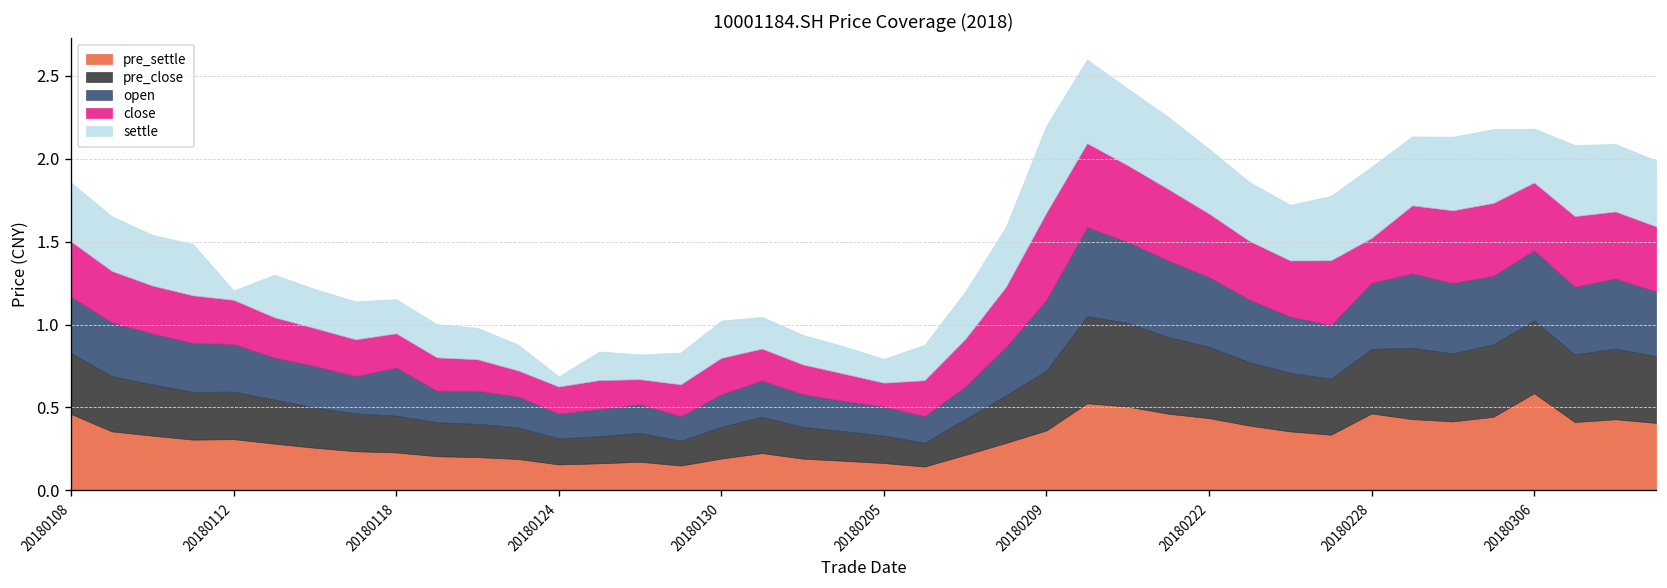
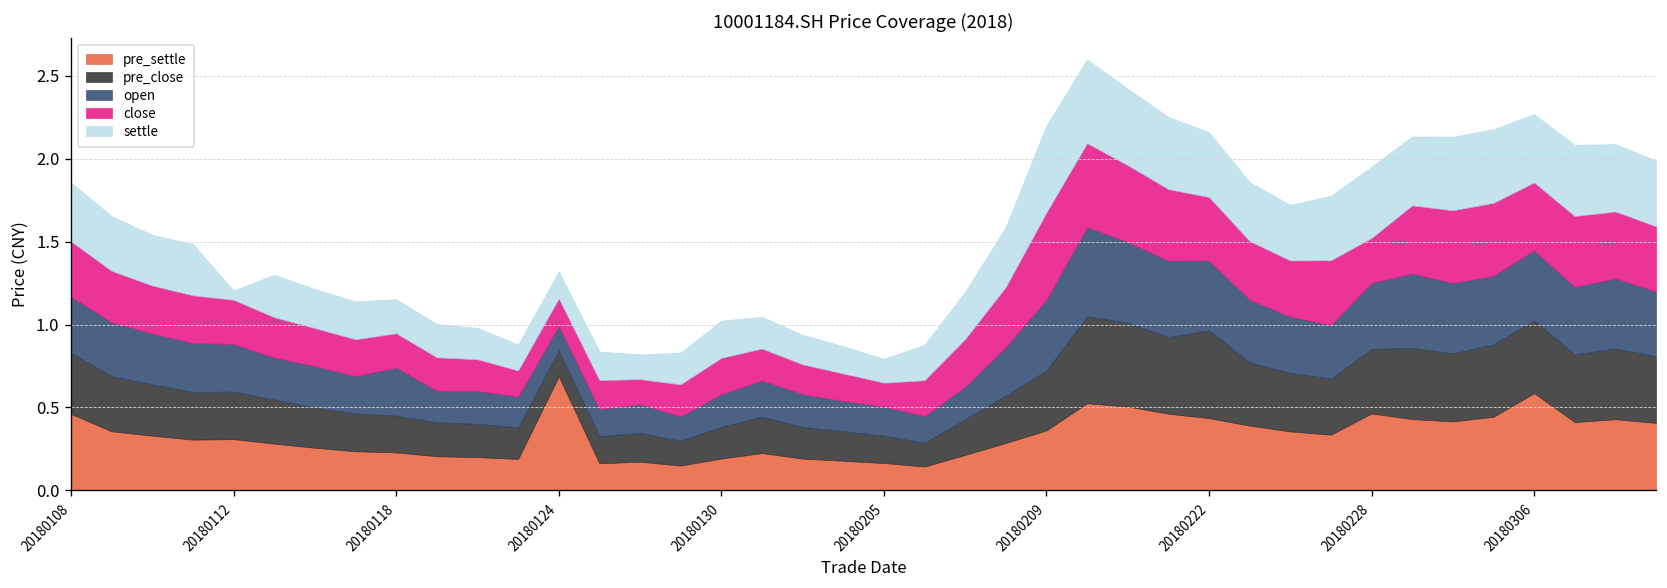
  {
    "pre_settle": {
      "20180108": 0.46,
      "20180112": 0.31,
      "20180118": 0.23,
-     "20180124": 0.16,
+     "20180124": 0.69,
      "20180130": 0.19,
      "20180205": 0.17,
      "20180209": 0.36,
      "20180222": 0.44,
      "20180228": 0.46,
      "20180306": 0.59
    },
    "pre_close": {
      "20180108": 0.37,
      "20180112": 0.29,
      "20180118": 0.22,
      "20180124": 0.16,
      "20180130": 0.19,
      "20180205": 0.17,
      "20180209": 0.36,
-     "20180222": 0.43,
+     "20180222": 0.53,
      "20180228": 0.39,
      "20180306": 0.44
    },
    "open": {
      "20180108": 0.34,
      "20180112": 0.29,
      "20180118": 0.29,
      "20180124": 0.15,
      "20180130": 0.20,
      "20180205": 0.18,
      "20180209": 0.43,
      "20180222": 0.42,
      "20180228": 0.40,
      "20180306": 0.42
    },
    "close": {
      "20180108": 0.33,
      "20180112": 0.27,
      "20180118": 0.21,
      "20180124": 0.16,
      "20180130": 0.22,
      "20180205": 0.14,
      "20180209": 0.53,
      "20180222": 0.38,
      "20180228": 0.27,
      "20180306": 0.41
    },
    "settle": {
      "20180108": 0.36,
      "20180112": 0.06,
      "20180118": 0.21,
-     "20180124": 0.06,
+     "20180124": 0.16,
      "20180130": 0.22,
      "20180205": 0.14,
      "20180209": 0.53,
      "20180222": 0.39,
      "20180228": 0.43,
-     "20180306": 0.33
+     "20180306": 0.41
    }
  }
